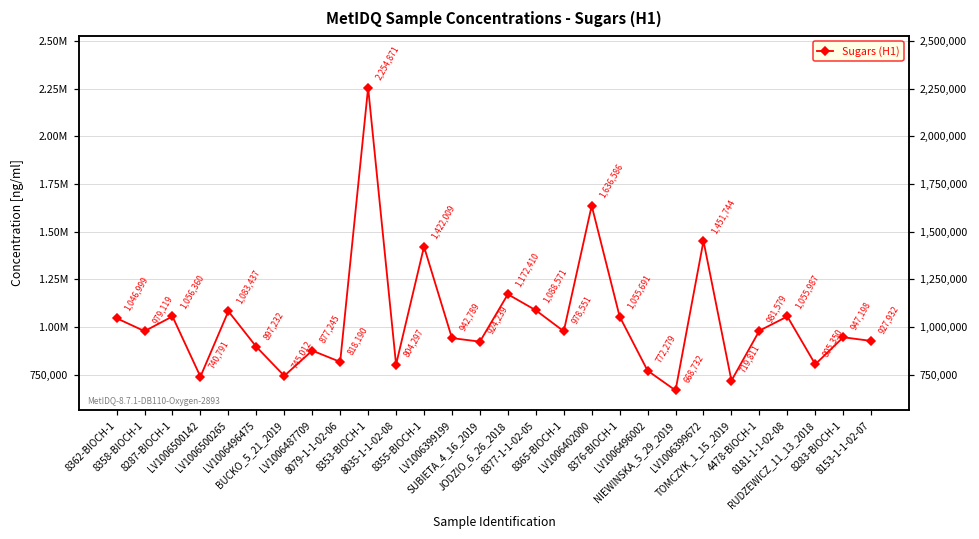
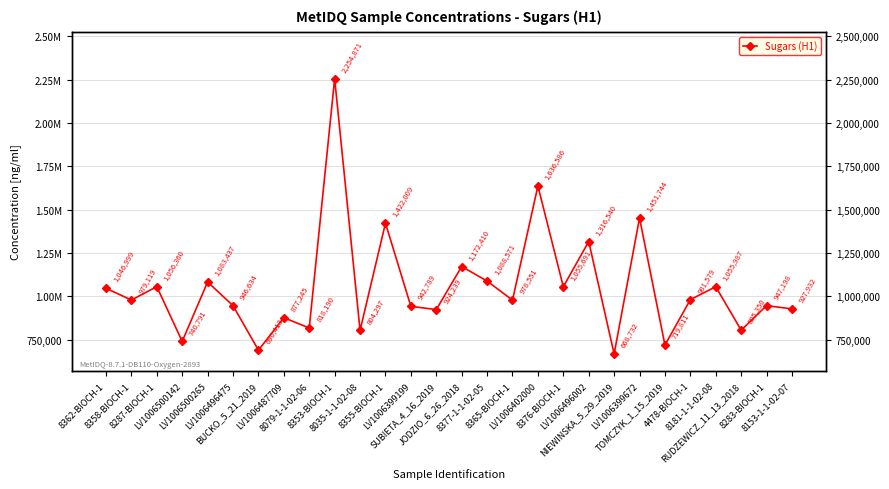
  {
    "8362-BIOCH-1": "1,046,999",
    "8287-BIOCH-1": "1,056,360",
    "LV1006500142": "740,791",
    "LV1006500265": "1,083,437",
-   "LV1006496475": "897,232",
-   "BUCKO_5_21_2019": "745,012",
+   "LV1006496475": "946,634",
+   "BUCKO_5_21_2019": "690,413",
    "LV1006487709": "877,245",
    "8079-1-1-02-06": "818,190",
    "8353-BIOCH-1": "2,254,871",
    "8035-1-1-02-08": "804,297",
    "8355-BIOCH-1": "1,422,009",
    "LV1006399199": "942,789",
    "SUBIETA_4_16_2019": "924,239",
    "JODZIO_6_26_2018": "1,172,410",
    "8377-1-1-02-05": "1,088,571",
    "8365-BIOCH-1": "978,551",
    "LV1006402000": "1,636,586",
    "8376-BIOCH-1": "1,055,691",
-   "LV1006496002": "772,279",
+   "LV1006496002": "1,316,540",
    "NIEWINSKA_5_29_2019": "668,732",
    "LV1006399672": "1,451,744",
    "TOMCZYK_1_15_2019": "719,811",
    "8181-1-1-02-08": "1,055,987",
    "8283-BIOCH-1": "947,198",
    "8153-1-1-02-07": "927,932"
  }
